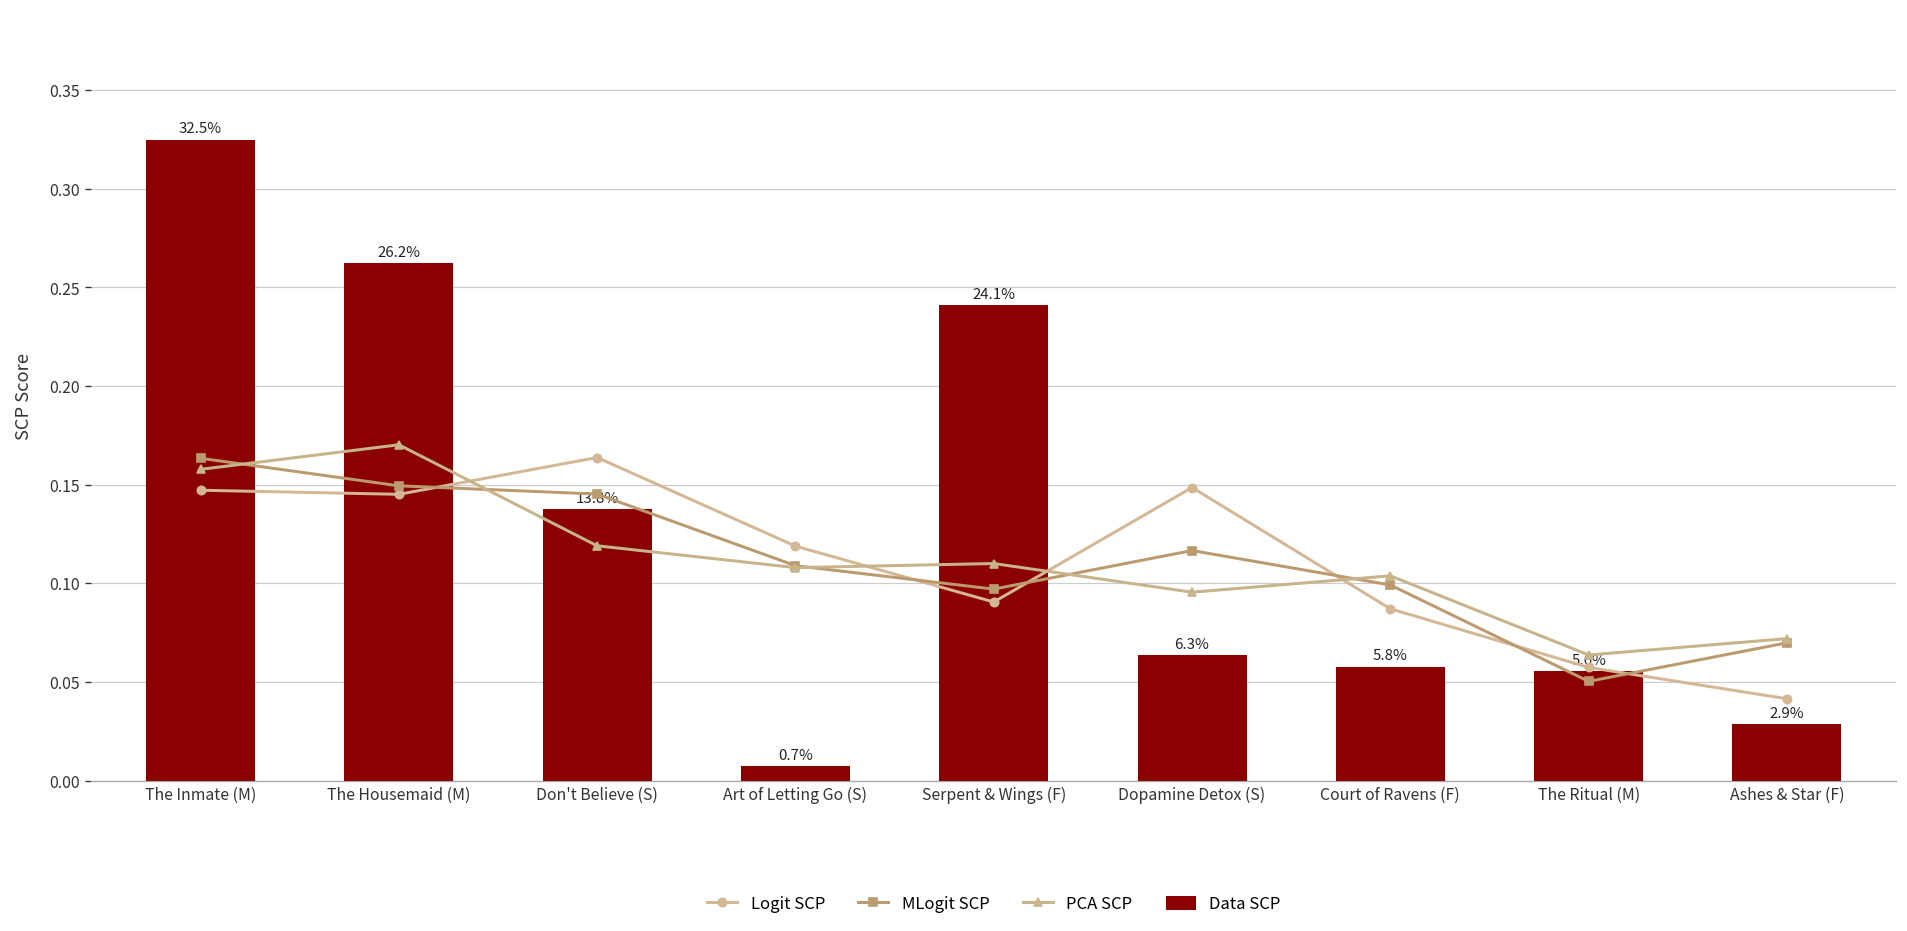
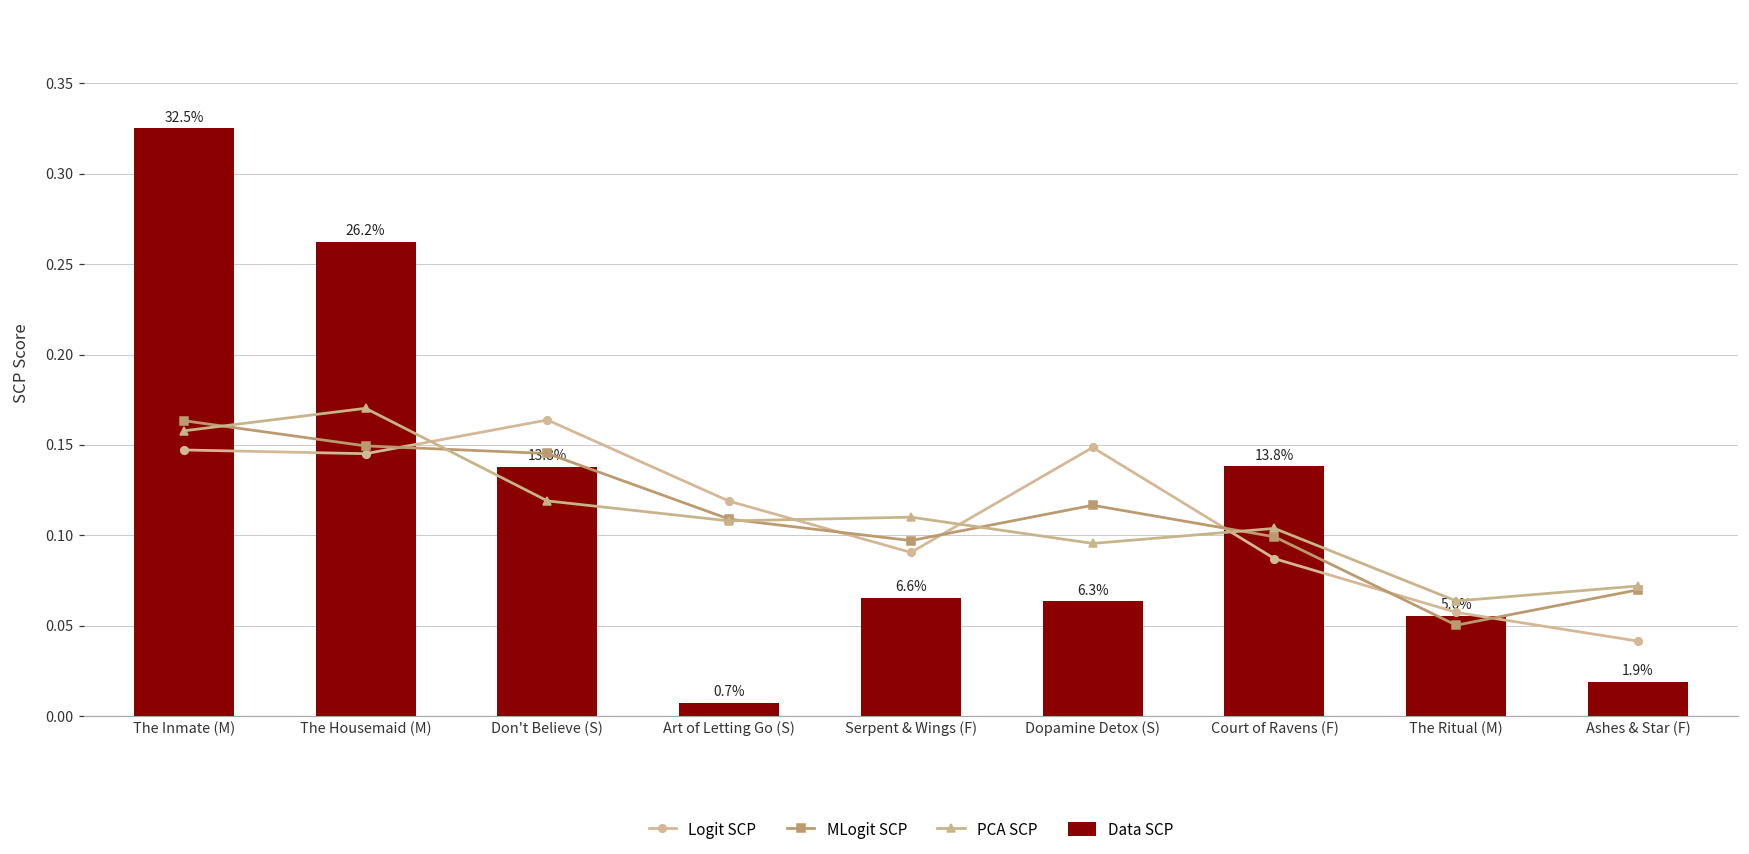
  {
    "Data SCP": {
      "The Inmate (M)": "32.5%",
      "The Housemaid (M)": "26.2%",
      "Art of Letting Go (S)": "0.7%",
-     "Serpent & Wings (F)": "24.1%",
+     "Serpent & Wings (F)": "6.6%",
      "Dopamine Detox (S)": "6.3%",
-     "Court of Ravens (F)": "5.8%",
-     "Ashes & Star (F)": "2.9%"
+     "Court of Ravens (F)": "13.8%",
+     "Ashes & Star (F)": "1.9%"
    }
  }
